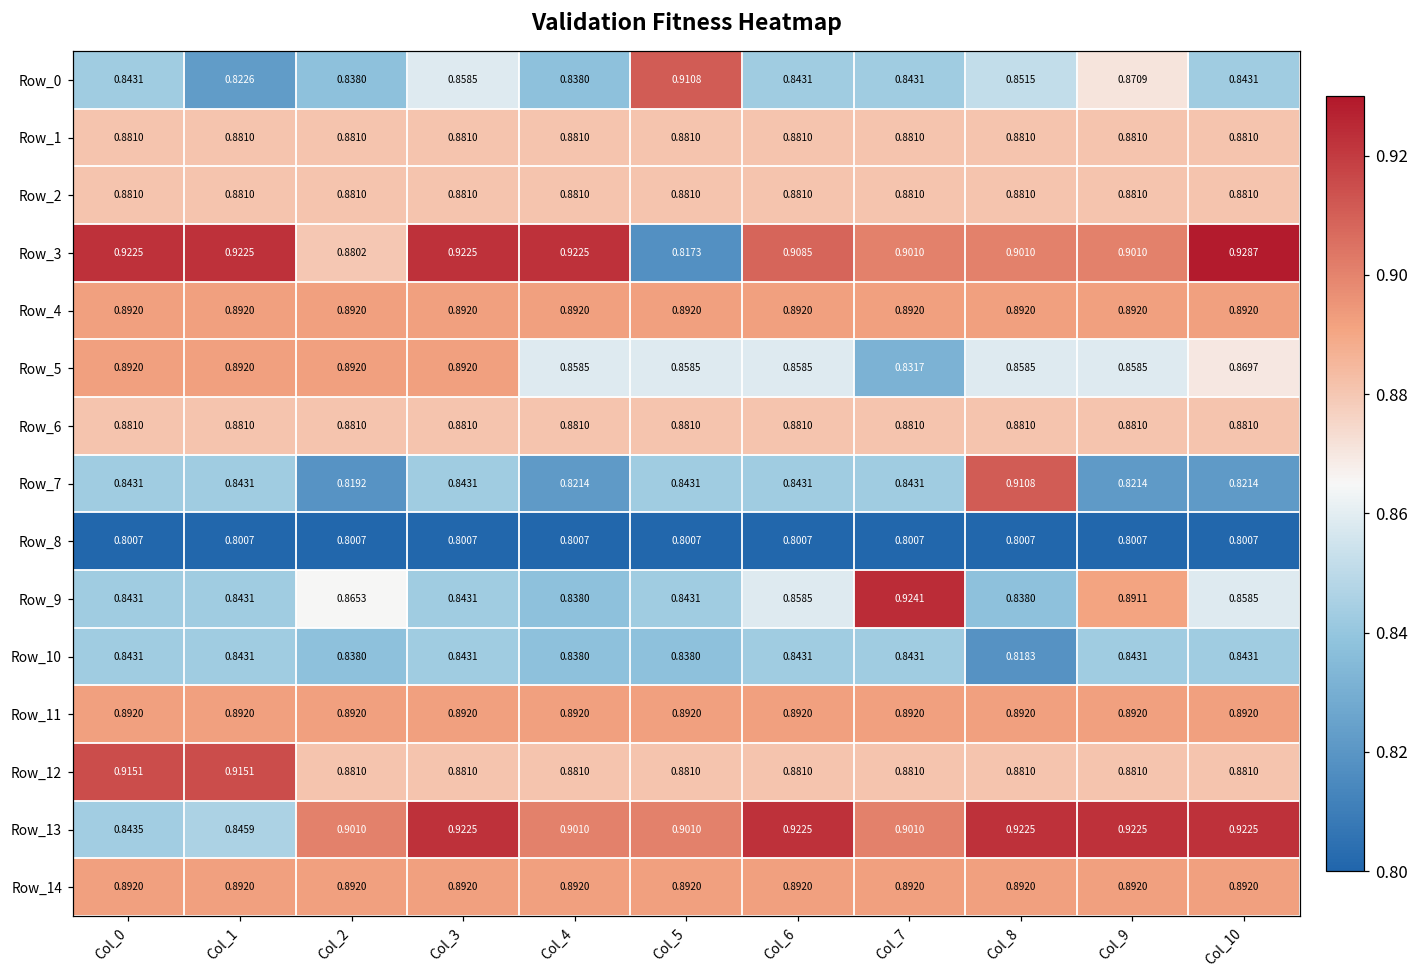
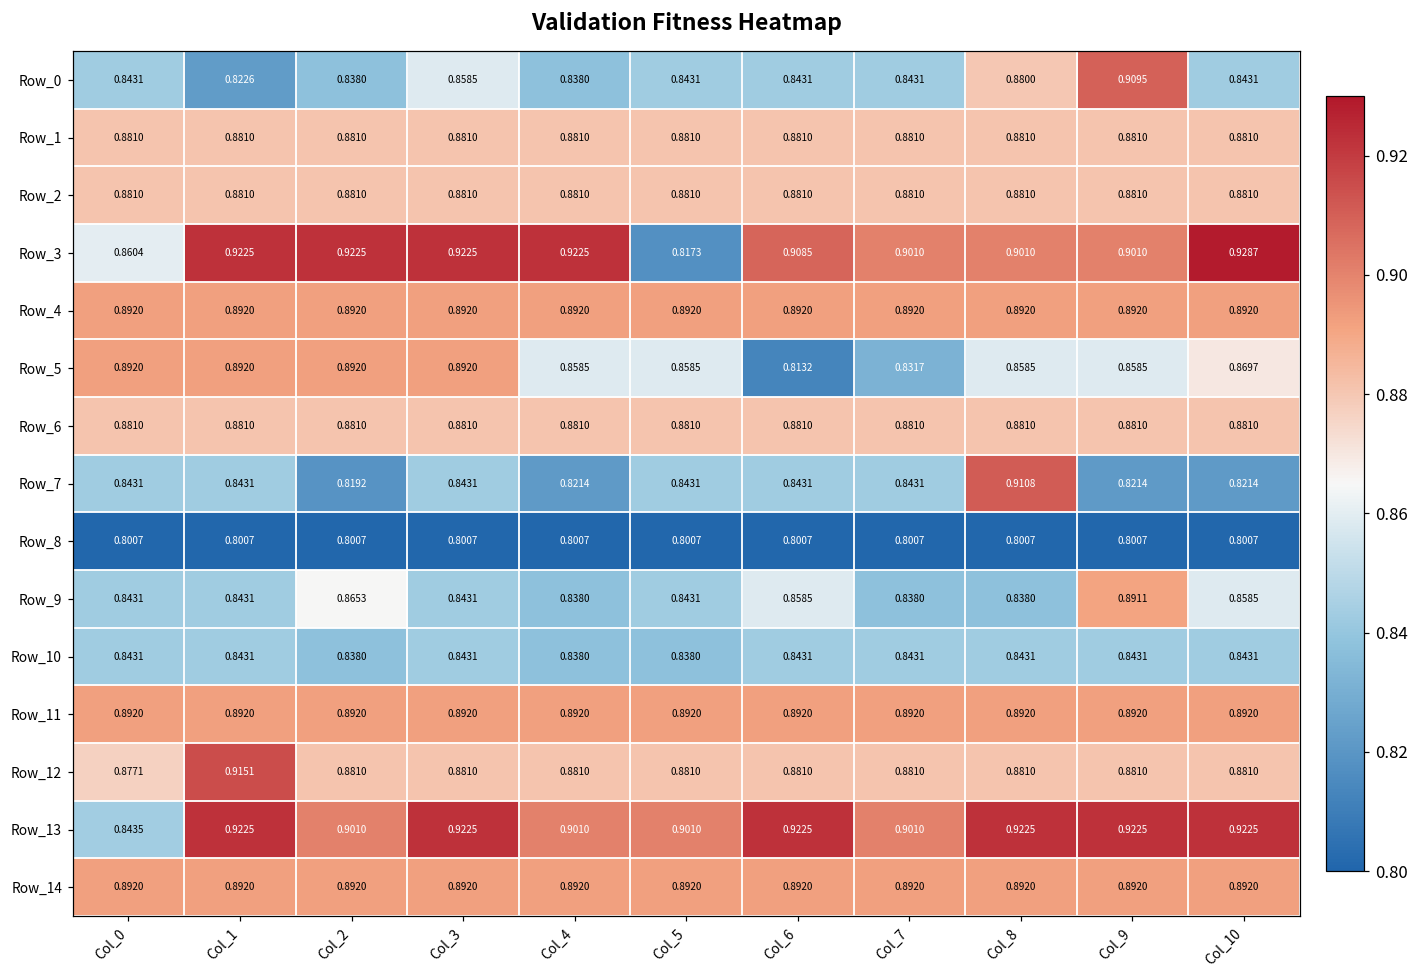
  {
    "Row_0": {
      "Col_0": 0.8431,
      "Col_1": 0.8226,
      "Col_2": 0.8380,
      "Col_3": 0.8585,
      "Col_4": 0.8380,
-     "Col_5": 0.9108,
+     "Col_5": 0.8431,
      "Col_6": 0.8431,
      "Col_7": 0.8431,
-     "Col_8": 0.8515,
-     "Col_9": 0.8709,
+     "Col_8": 0.8800,
+     "Col_9": 0.9095,
      "Col_10": 0.8431
    },
    "Row_1": {
      "Col_0": 0.8810,
      "Col_1": 0.8810,
      "Col_2": 0.8810,
      "Col_3": 0.8810,
      "Col_4": 0.8810,
      "Col_5": 0.8810,
      "Col_6": 0.8810,
      "Col_7": 0.8810,
      "Col_8": 0.8810,
      "Col_9": 0.8810,
      "Col_10": 0.8810
    },
    "Row_2": {
      "Col_0": 0.8810,
      "Col_1": 0.8810,
      "Col_2": 0.8810,
      "Col_3": 0.8810,
      "Col_4": 0.8810,
      "Col_5": 0.8810,
      "Col_6": 0.8810,
      "Col_7": 0.8810,
      "Col_8": 0.8810,
      "Col_9": 0.8810,
      "Col_10": 0.8810
    },
    "Row_3": {
-     "Col_0": 0.9225,
+     "Col_0": 0.8604,
      "Col_1": 0.9225,
-     "Col_2": 0.8802,
+     "Col_2": 0.9225,
      "Col_3": 0.9225,
      "Col_4": 0.9225,
      "Col_5": 0.8173,
      "Col_6": 0.9085,
      "Col_7": 0.9010,
      "Col_8": 0.9010,
      "Col_9": 0.9010,
      "Col_10": 0.9287
    },
    "Row_4": {
      "Col_0": 0.8920,
      "Col_1": 0.8920,
      "Col_2": 0.8920,
      "Col_3": 0.8920,
      "Col_4": 0.8920,
      "Col_5": 0.8920,
      "Col_6": 0.8920,
      "Col_7": 0.8920,
      "Col_8": 0.8920,
      "Col_9": 0.8920,
      "Col_10": 0.8920
    },
    "Row_5": {
      "Col_0": 0.8920,
      "Col_1": 0.8920,
      "Col_2": 0.8920,
      "Col_3": 0.8920,
      "Col_4": 0.8585,
      "Col_5": 0.8585,
-     "Col_6": 0.8585,
+     "Col_6": 0.8132,
      "Col_7": 0.8317,
      "Col_8": 0.8585,
      "Col_9": 0.8585,
      "Col_10": 0.8697
    },
    "Row_6": {
      "Col_0": 0.8810,
      "Col_1": 0.8810,
      "Col_2": 0.8810,
      "Col_3": 0.8810,
      "Col_4": 0.8810,
      "Col_5": 0.8810,
      "Col_6": 0.8810,
      "Col_7": 0.8810,
      "Col_8": 0.8810,
      "Col_9": 0.8810,
      "Col_10": 0.8810
    },
    "Row_7": {
      "Col_0": 0.8431,
      "Col_1": 0.8431,
      "Col_2": 0.8192,
      "Col_3": 0.8431,
      "Col_4": 0.8214,
      "Col_5": 0.8431,
      "Col_6": 0.8431,
      "Col_7": 0.8431,
      "Col_8": 0.9108,
      "Col_9": 0.8214,
      "Col_10": 0.8214
    },
    "Row_8": {
      "Col_0": 0.8007,
      "Col_1": 0.8007,
      "Col_2": 0.8007,
      "Col_3": 0.8007,
      "Col_4": 0.8007,
      "Col_5": 0.8007,
      "Col_6": 0.8007,
      "Col_7": 0.8007,
      "Col_8": 0.8007,
      "Col_9": 0.8007,
      "Col_10": 0.8007
    },
    "Row_9": {
      "Col_0": 0.8431,
      "Col_1": 0.8431,
      "Col_2": 0.8653,
      "Col_3": 0.8431,
      "Col_4": 0.8380,
      "Col_5": 0.8431,
      "Col_6": 0.8585,
-     "Col_7": 0.9241,
+     "Col_7": 0.8380,
      "Col_8": 0.8380,
      "Col_9": 0.8911,
      "Col_10": 0.8585
    },
    "Row_10": {
      "Col_0": 0.8431,
      "Col_1": 0.8431,
      "Col_2": 0.8380,
      "Col_3": 0.8431,
      "Col_4": 0.8380,
      "Col_5": 0.8380,
      "Col_6": 0.8431,
      "Col_7": 0.8431,
-     "Col_8": 0.8183,
+     "Col_8": 0.8431,
      "Col_9": 0.8431,
      "Col_10": 0.8431
    },
    "Row_11": {
      "Col_0": 0.8920,
      "Col_1": 0.8920,
      "Col_2": 0.8920,
      "Col_3": 0.8920,
      "Col_4": 0.8920,
      "Col_5": 0.8920,
      "Col_6": 0.8920,
      "Col_7": 0.8920,
      "Col_8": 0.8920,
      "Col_9": 0.8920,
      "Col_10": 0.8920
    },
    "Row_12": {
-     "Col_0": 0.9151,
+     "Col_0": 0.8771,
      "Col_1": 0.9151,
      "Col_2": 0.8810,
      "Col_3": 0.8810,
      "Col_4": 0.8810,
      "Col_5": 0.8810,
      "Col_6": 0.8810,
      "Col_7": 0.8810,
      "Col_8": 0.8810,
      "Col_9": 0.8810,
      "Col_10": 0.8810
    },
    "Row_13": {
      "Col_0": 0.8435,
-     "Col_1": 0.8459,
+     "Col_1": 0.9225,
      "Col_2": 0.9010,
      "Col_3": 0.9225,
      "Col_4": 0.9010,
      "Col_5": 0.9010,
      "Col_6": 0.9225,
      "Col_7": 0.9010,
      "Col_8": 0.9225,
      "Col_9": 0.9225,
      "Col_10": 0.9225
    },
    "Row_14": {
      "Col_0": 0.8920,
      "Col_1": 0.8920,
      "Col_2": 0.8920,
      "Col_3": 0.8920,
      "Col_4": 0.8920,
      "Col_5": 0.8920,
      "Col_6": 0.8920,
      "Col_7": 0.8920,
      "Col_8": 0.8920,
      "Col_9": 0.8920,
      "Col_10": 0.8920
    }
  }
